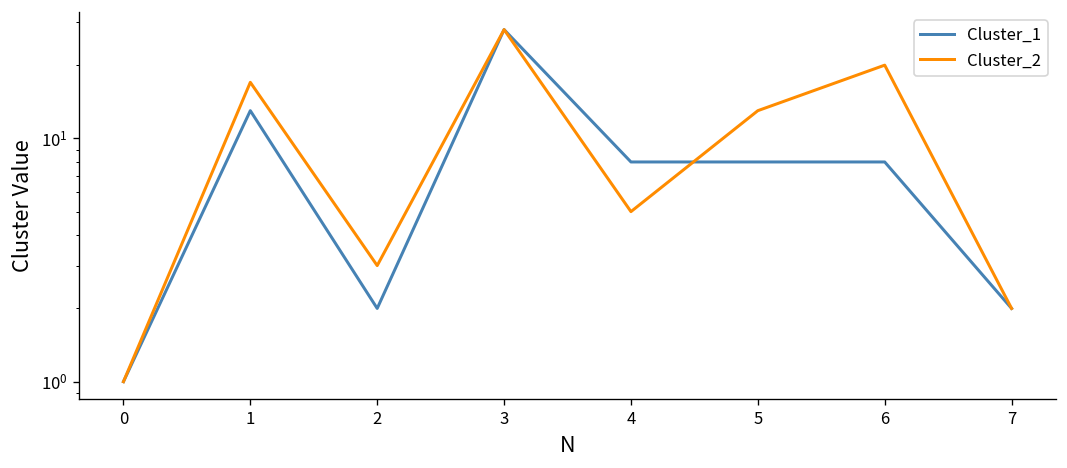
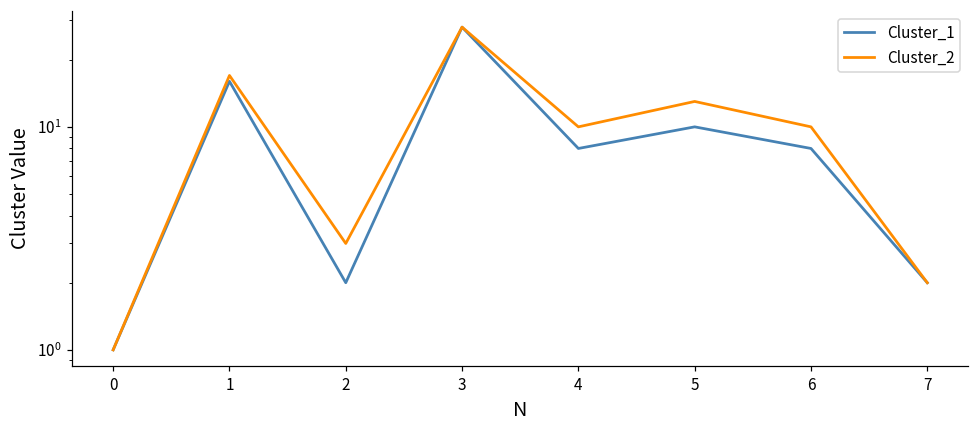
  {
    "Cluster_1": {
-     "1": 13,
+     "1": 16,
      "2": 2,
      "4": 8,
-     "5": 8,
+     "5": 10,
      "6": 8
    },
    "Cluster_2": {
      "1": 17,
      "2": 3,
-     "4": 5,
+     "4": 10,
      "5": 13,
-     "6": 20
+     "6": 10
    }
  }
